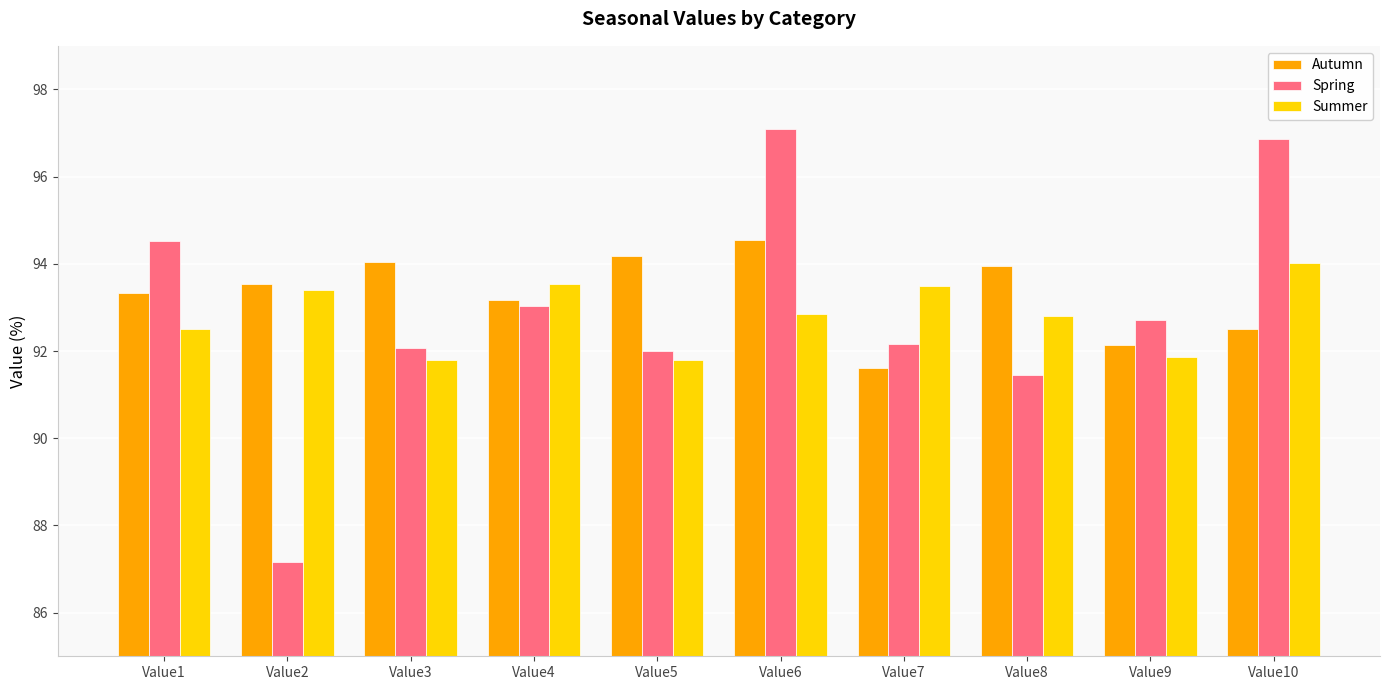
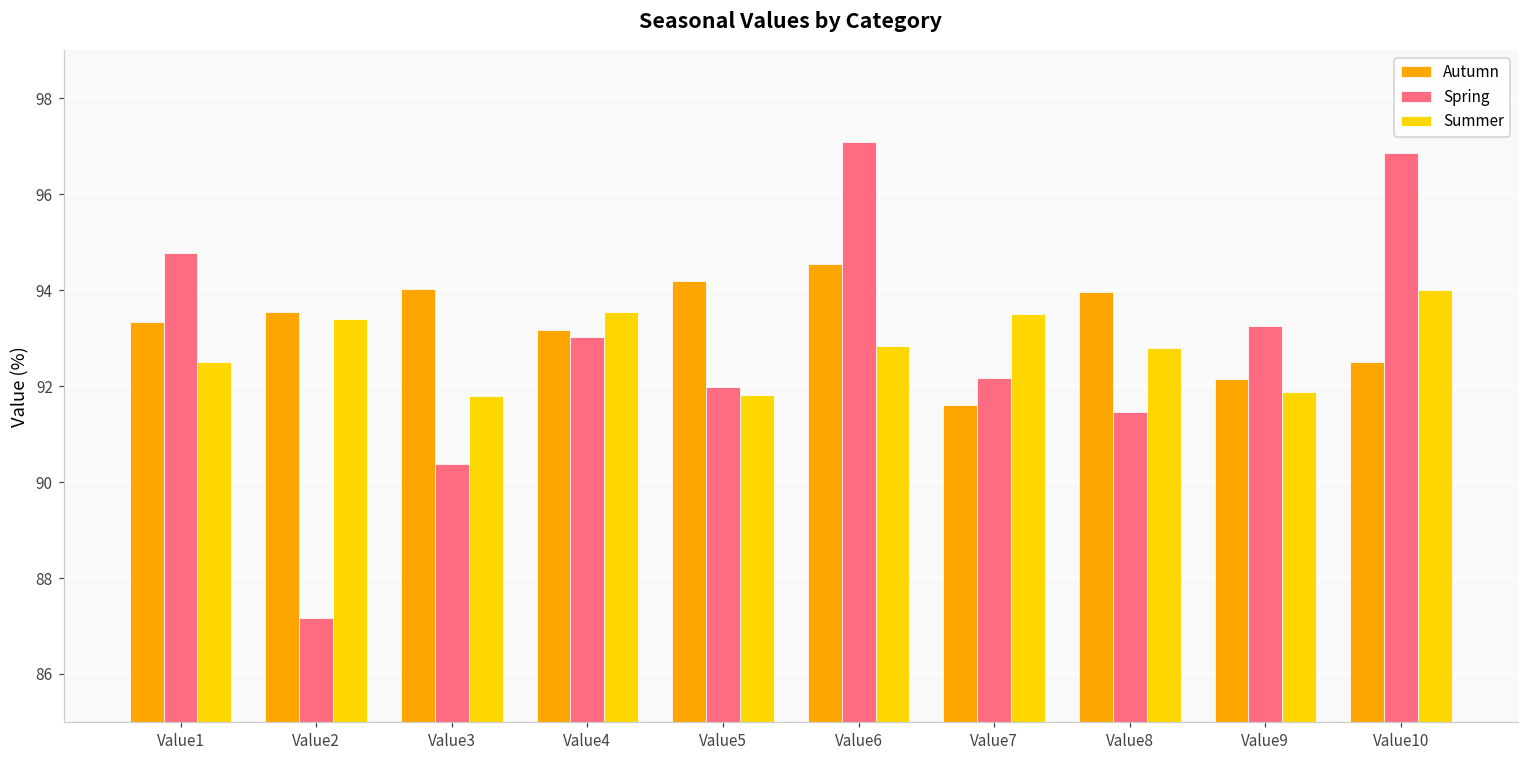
  {
    "Spring": {
-     "Value1": 94.5,
+     "Value1": 94.8,
      "Value2": 87.2,
-     "Value3": 92.1,
+     "Value3": 90.4,
      "Value4": 93.0,
      "Value5": 92.0,
      "Value6": 97.1,
      "Value7": 92.2,
      "Value8": 91.5,
-     "Value9": 92.7,
+     "Value9": 93.3,
      "Value10": 96.9
    }
  }
